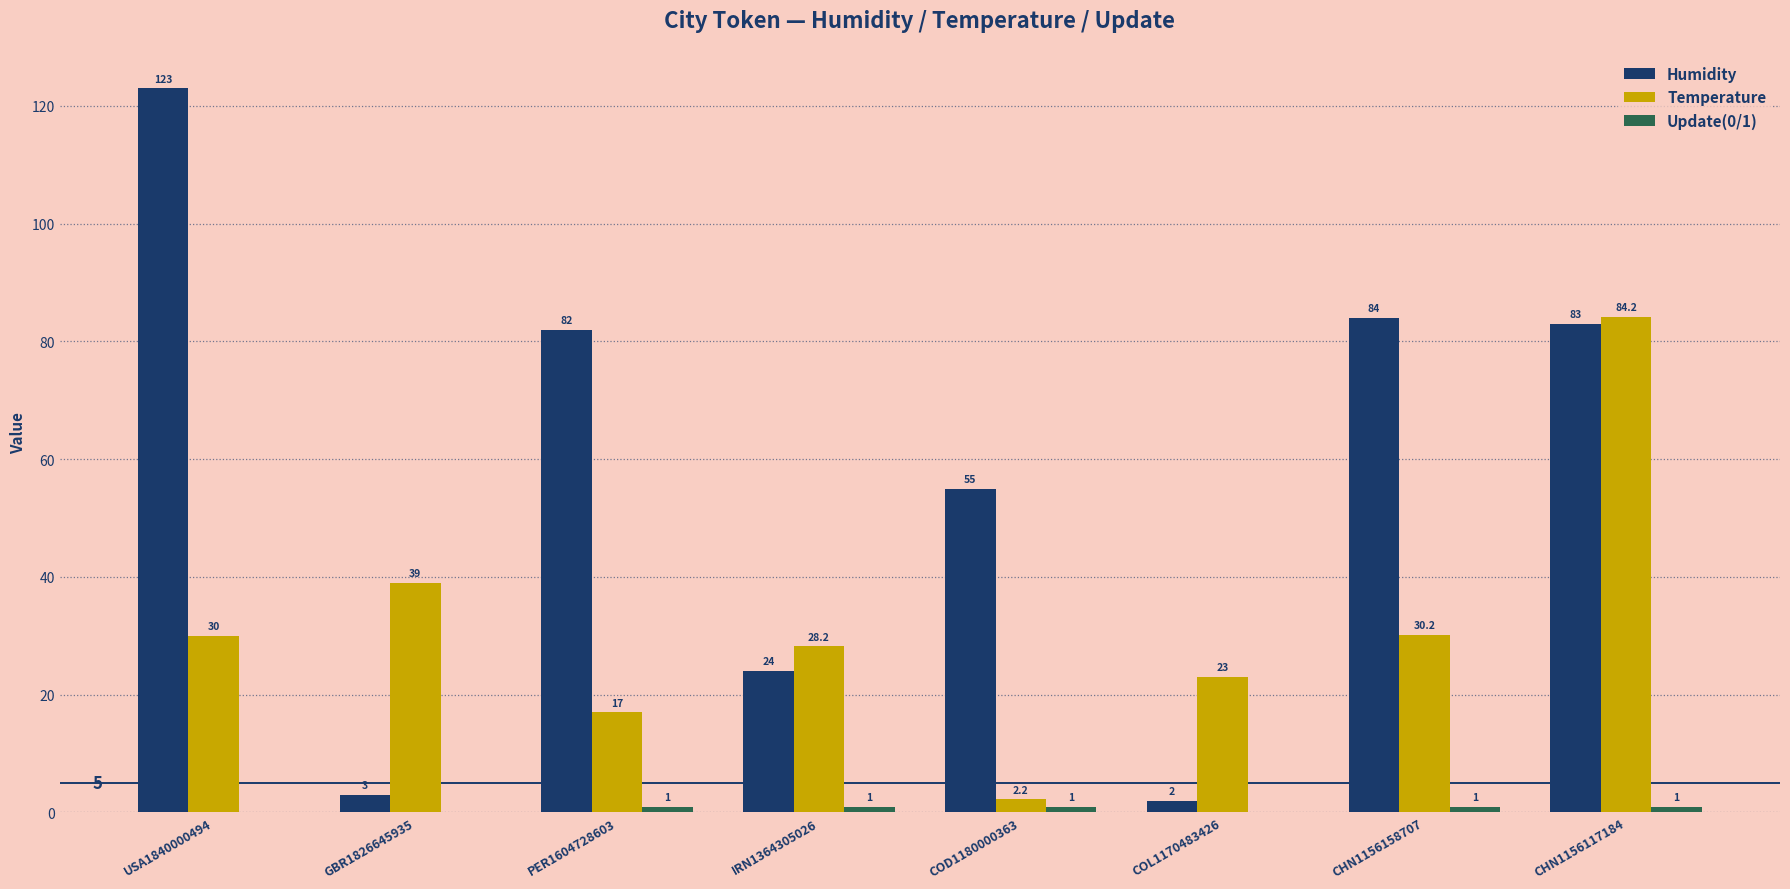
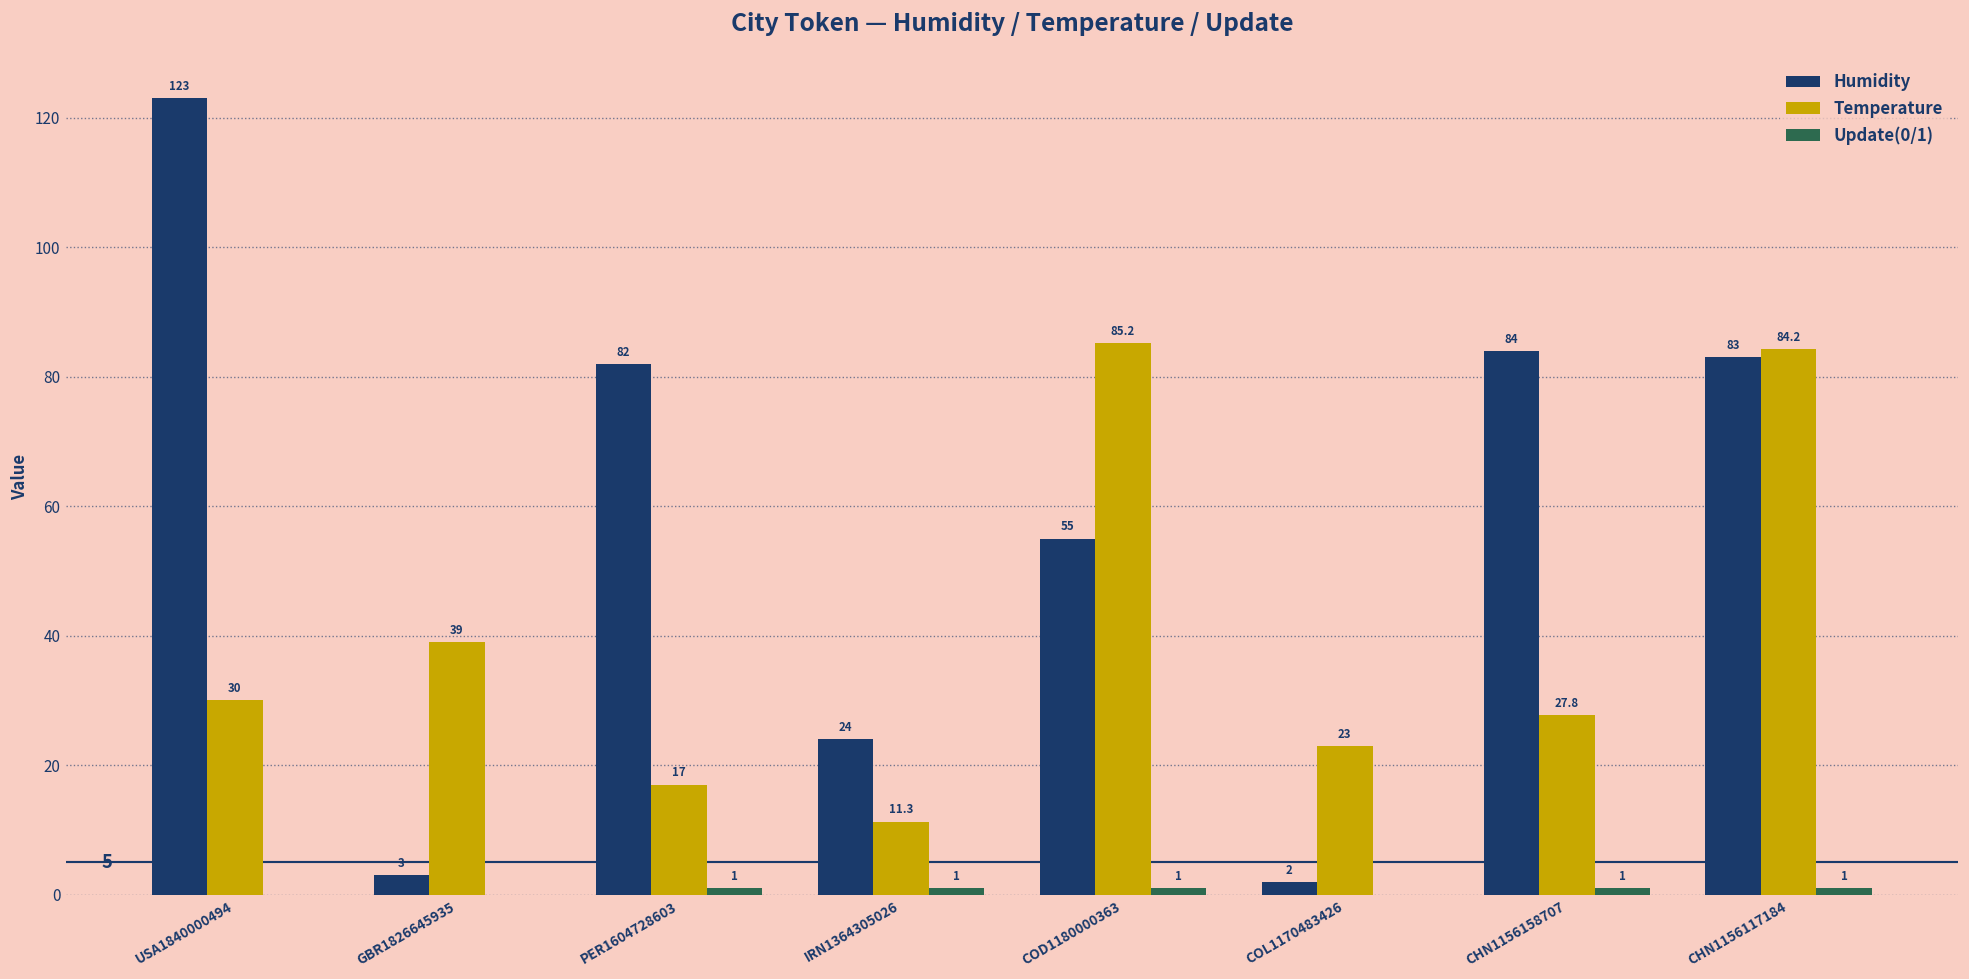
  {
    "Temperature": {
      "USA1840000494": 30,
      "GBR1826645935": 39,
      "PER1604728603": 17,
-     "IRN1364305026": 28.2,
-     "COD1180000363": 2.2,
+     "IRN1364305026": 11.3,
+     "COD1180000363": 85.2,
      "COL1170483426": 23,
-     "CHN1156158707": 30.2,
+     "CHN1156158707": 27.8,
      "CHN1156117184": 84.2
    }
  }
